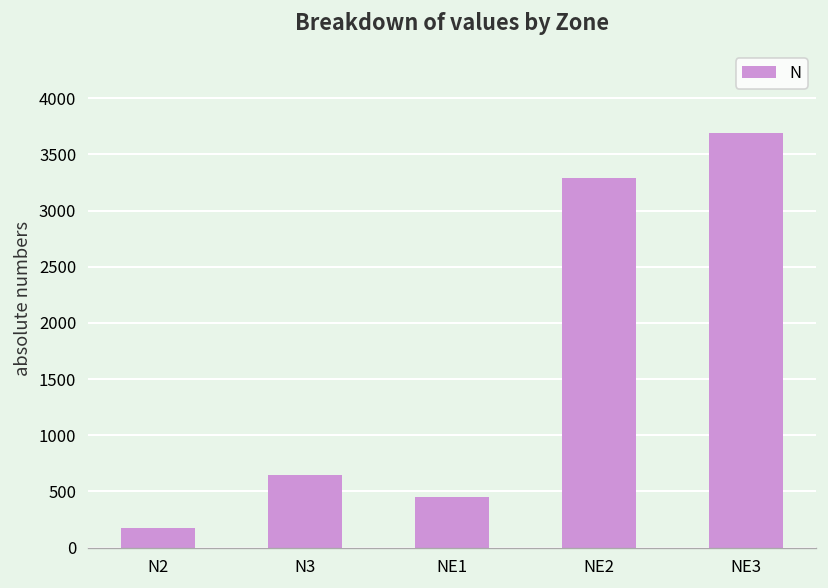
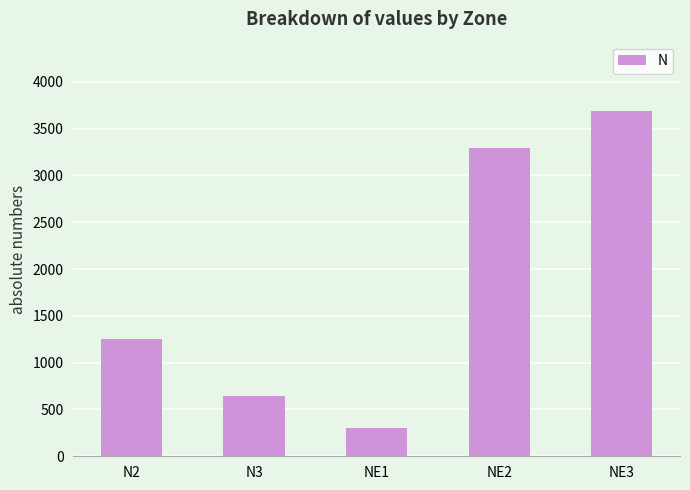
  {
-   "N2": 200,
+   "N2": 1300,
    "N3": 600,
-   "NE1": 500,
+   "NE1": 300,
    "NE2": 3300,
    "NE3": 3700
  }
